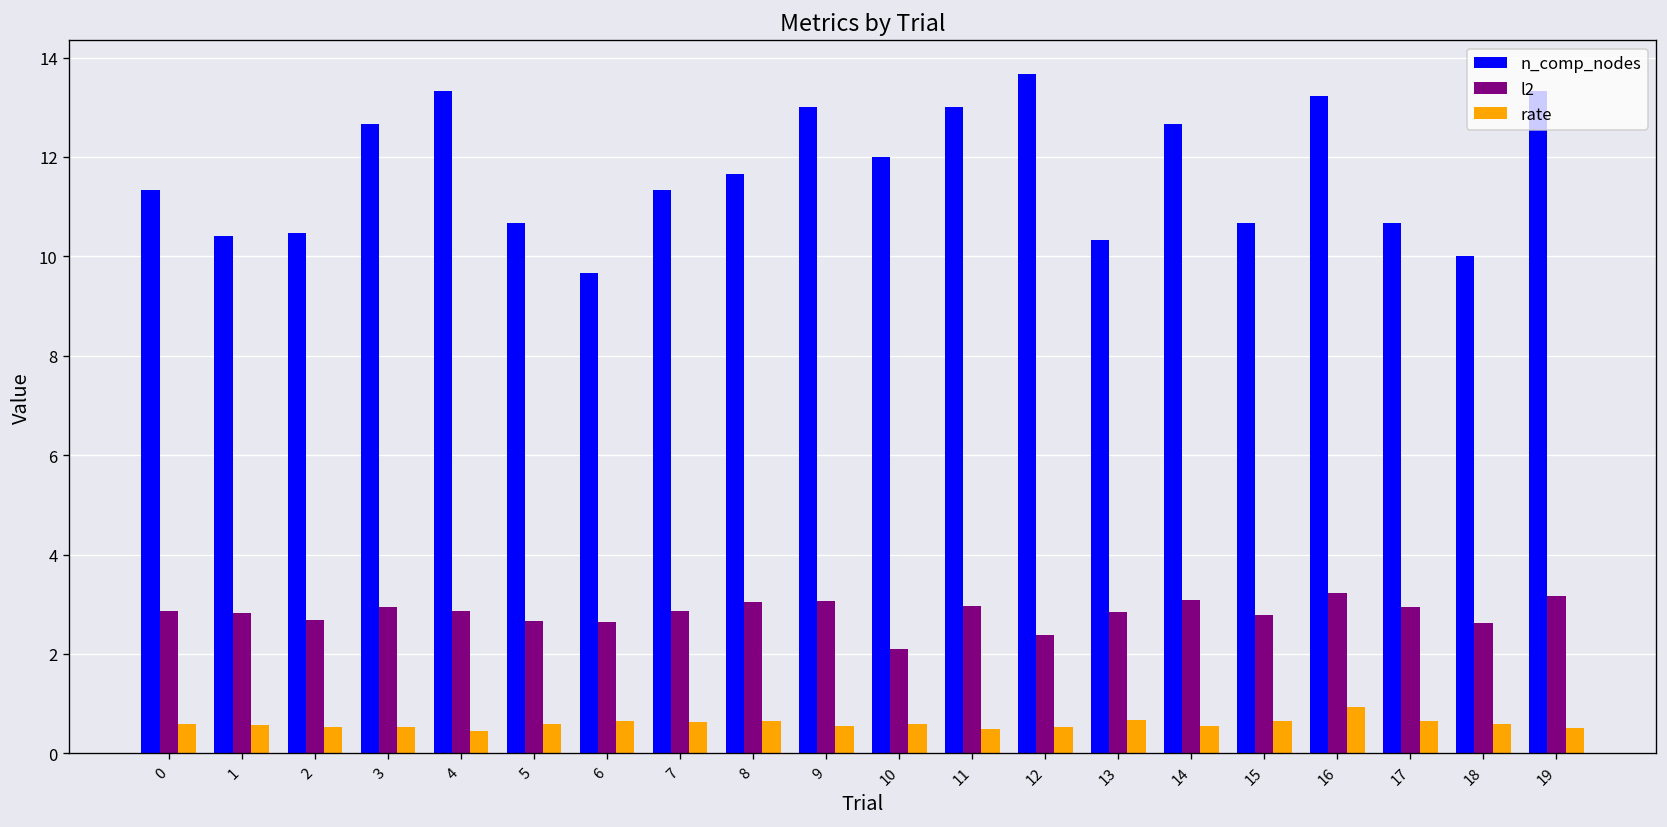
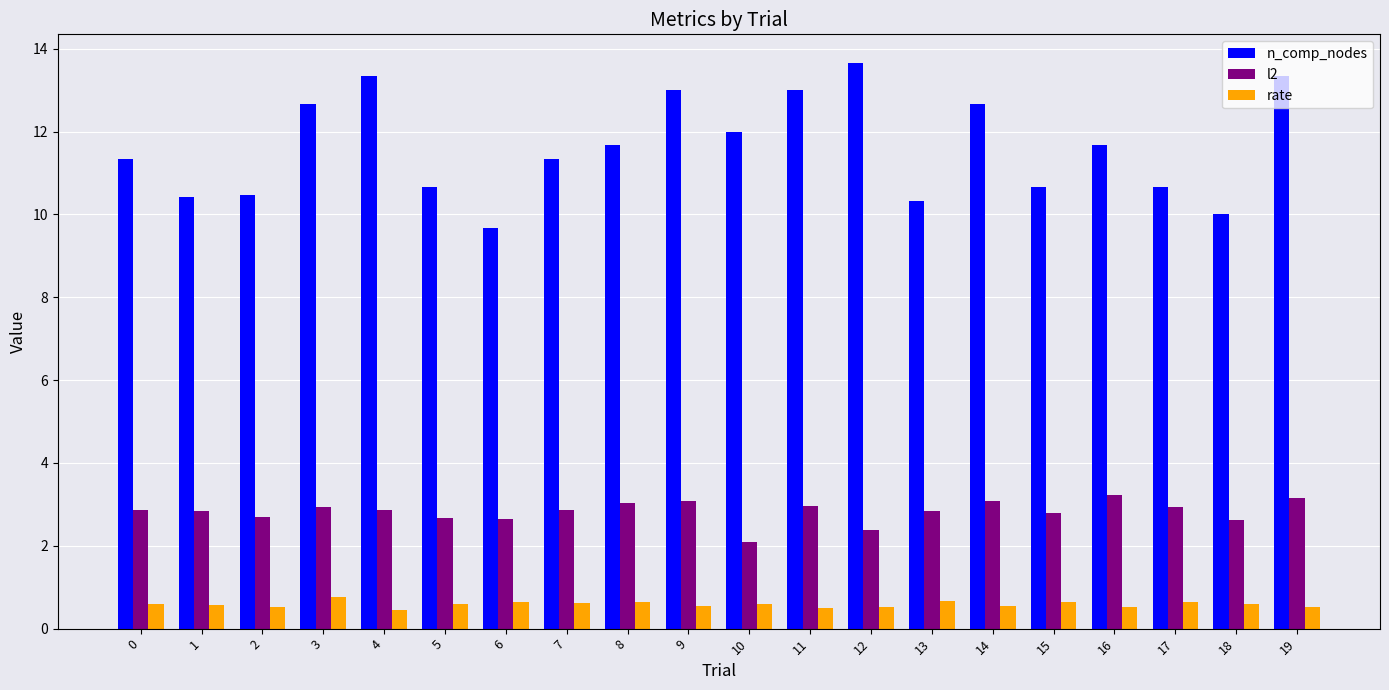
  {
    "n_comp_nodes": {
      "0": 11.3,
      "1": 10.4,
      "2": 10.5,
      "3": 12.7,
      "4": 13.3,
      "5": 10.7,
      "6": 9.7,
      "7": 11.3,
      "8": 11.7,
      "9": 13.0,
      "10": 12.0,
      "11": 13.0,
      "12": 13.7,
      "13": 10.3,
      "14": 12.7,
      "15": 10.7,
-     "16": 13.2,
+     "16": 11.7,
      "17": 10.7,
      "18": 10.0
    },
    "l2": {
      "0": 2.9,
      "1": 2.8,
      "2": 2.7,
      "3": 2.9,
      "4": 2.9,
      "5": 2.7,
      "6": 2.6,
      "7": 2.9,
      "8": 3.0,
      "9": 3.1,
      "10": 2.1,
      "11": 3.0,
      "12": 2.4,
      "13": 2.8,
      "14": 3.1,
      "15": 2.8,
      "16": 3.2,
      "17": 2.9,
      "18": 2.6,
      "19": 3.2
    },
    "rate": {
      "0": 0.6,
      "1": 0.6,
      "2": 0.5,
-     "3": 0.5,
+     "3": 0.8,
      "4": 0.4,
      "5": 0.6,
      "6": 0.6,
      "7": 0.6,
      "8": 0.6,
      "9": 0.6,
      "10": 0.6,
      "11": 0.5,
      "12": 0.5,
      "13": 0.7,
      "14": 0.6,
      "15": 0.6,
-     "16": 0.9,
+     "16": 0.5,
      "17": 0.6,
      "18": 0.6,
      "19": 0.5
    }
  }
